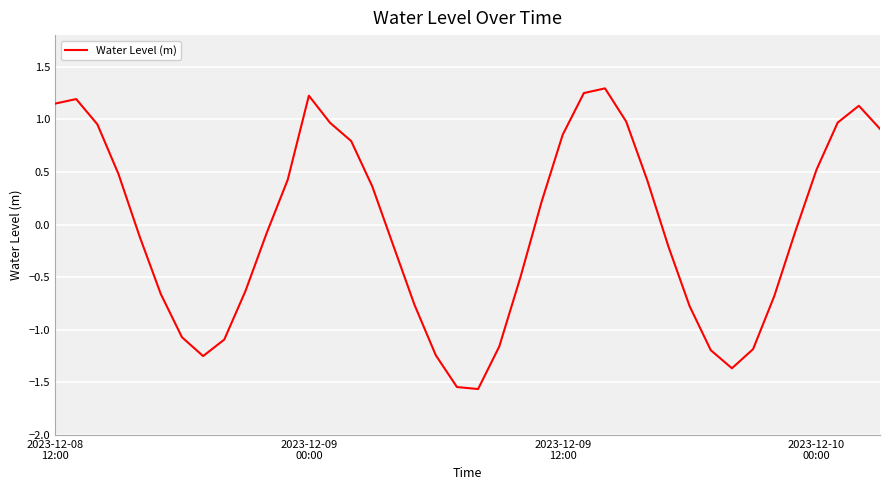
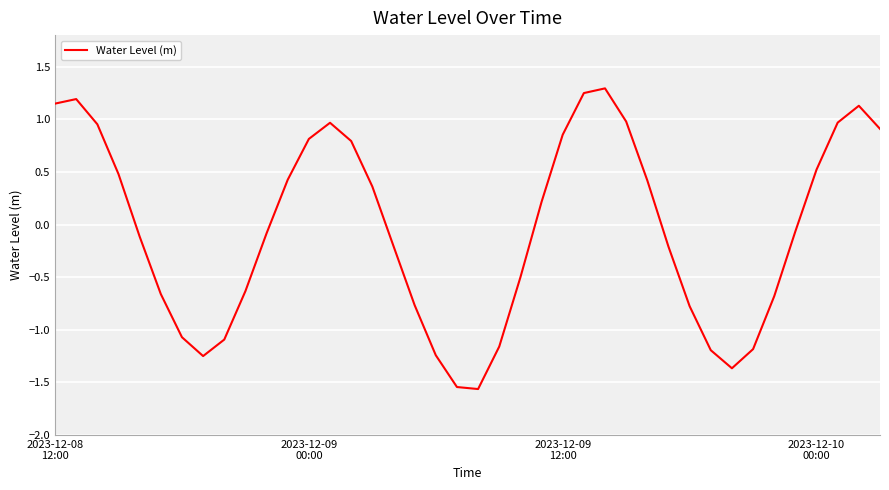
  {
    "2023-12-08 12:00": 1.15,
-   "2023-12-09 00:00": 1.22,
+   "2023-12-09 00:00": 0.81,
    "2023-12-09 12:00": 0.85,
    "2023-12-10 00:00": 0.52
  }
